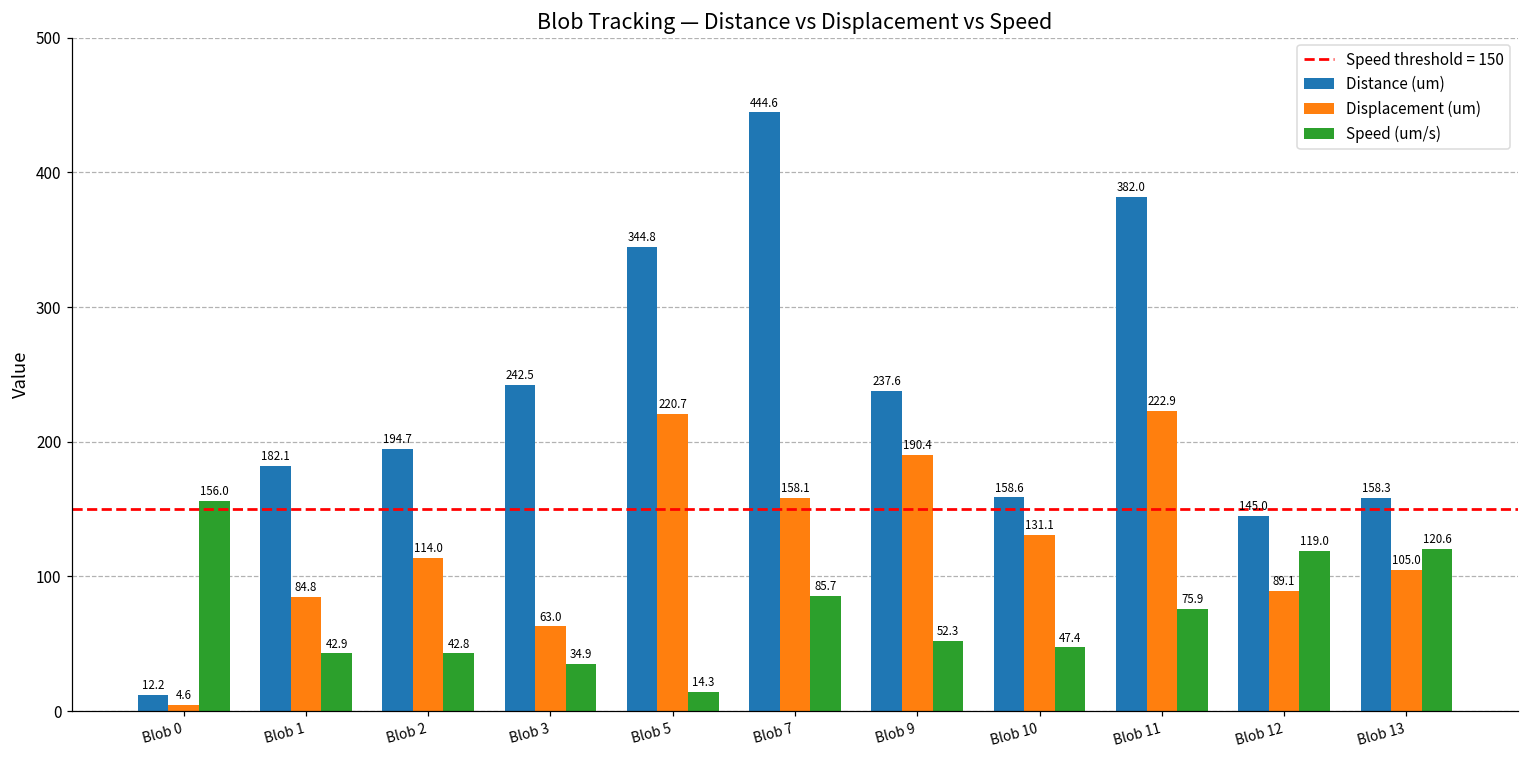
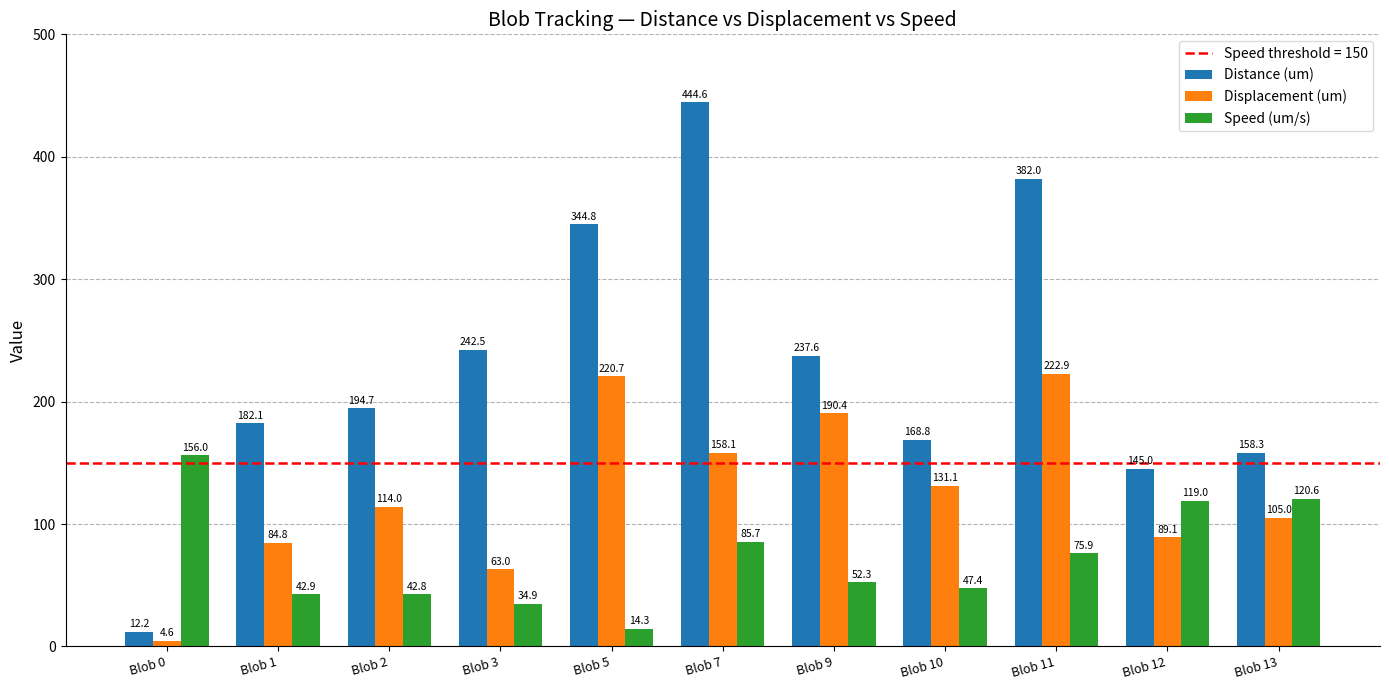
  {
    "Distance (um)": {
      "Blob 0": 12.2,
      "Blob 1": 182.1,
      "Blob 2": 194.7,
      "Blob 3": 242.5,
      "Blob 5": 344.8,
      "Blob 7": 444.6,
      "Blob 9": 237.6,
-     "Blob 10": 158.6,
+     "Blob 10": 168.8,
      "Blob 11": 382.0,
      "Blob 12": 145.0,
      "Blob 13": 158.3
    },
    "Displacement (um)": {
      "Blob 0": 4.6,
      "Blob 1": 84.8,
      "Blob 2": 114.0,
      "Blob 3": 63.0,
      "Blob 5": 220.7,
      "Blob 7": 158.1,
      "Blob 9": 190.4,
      "Blob 10": 131.1,
      "Blob 11": 222.9,
      "Blob 12": 89.1,
      "Blob 13": 105.0
    },
    "Speed (um/s)": {
      "Blob 0": 156.0,
      "Blob 1": 42.9,
      "Blob 2": 42.8,
      "Blob 3": 34.9,
      "Blob 5": 14.3,
      "Blob 7": 85.7,
      "Blob 9": 52.3,
      "Blob 10": 47.4,
      "Blob 11": 75.9,
      "Blob 12": 119.0,
      "Blob 13": 120.6
    }
  }
